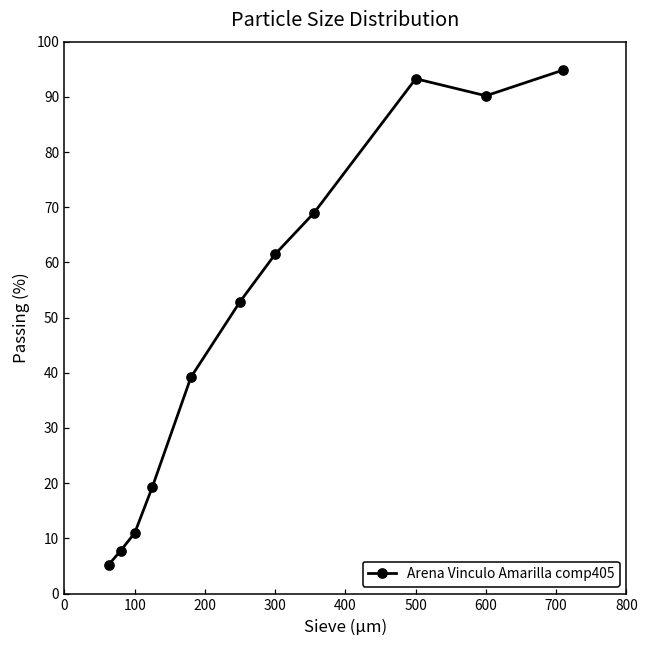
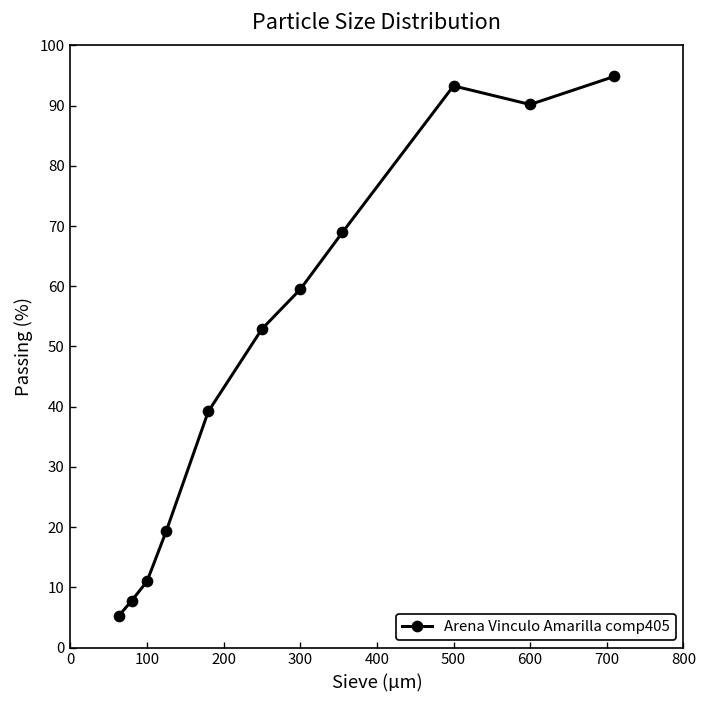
  {
    "100": 11,
-   "300": 62,
+   "300": 59,
    "500": 93,
    "600": 90
  }
